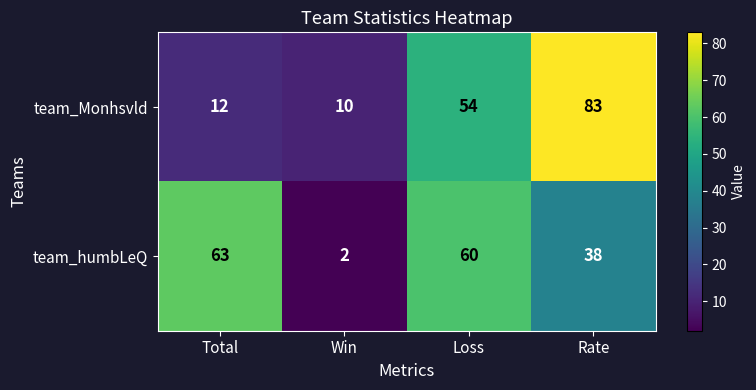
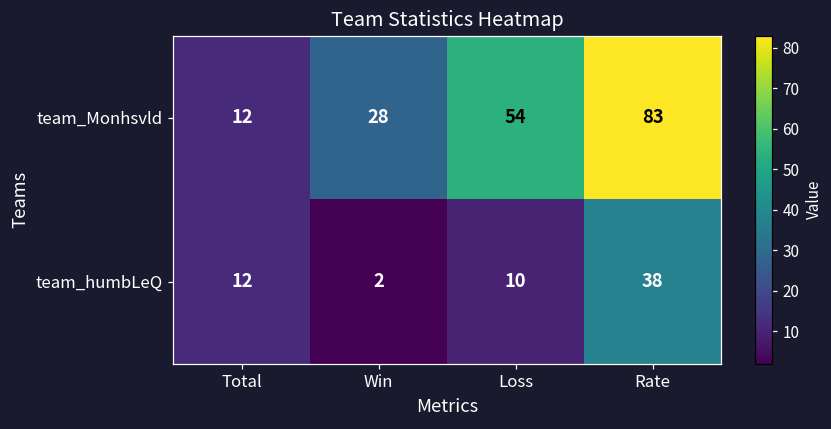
  {
    "team_Monhsvld": {
      "Total": 12,
-     "Win": 10,
+     "Win": 28,
      "Loss": 54,
      "Rate": 83
    },
    "team_humbLeQ": {
-     "Total": 63,
+     "Total": 12,
      "Win": 2,
-     "Loss": 60,
+     "Loss": 10,
      "Rate": 38
    }
  }
